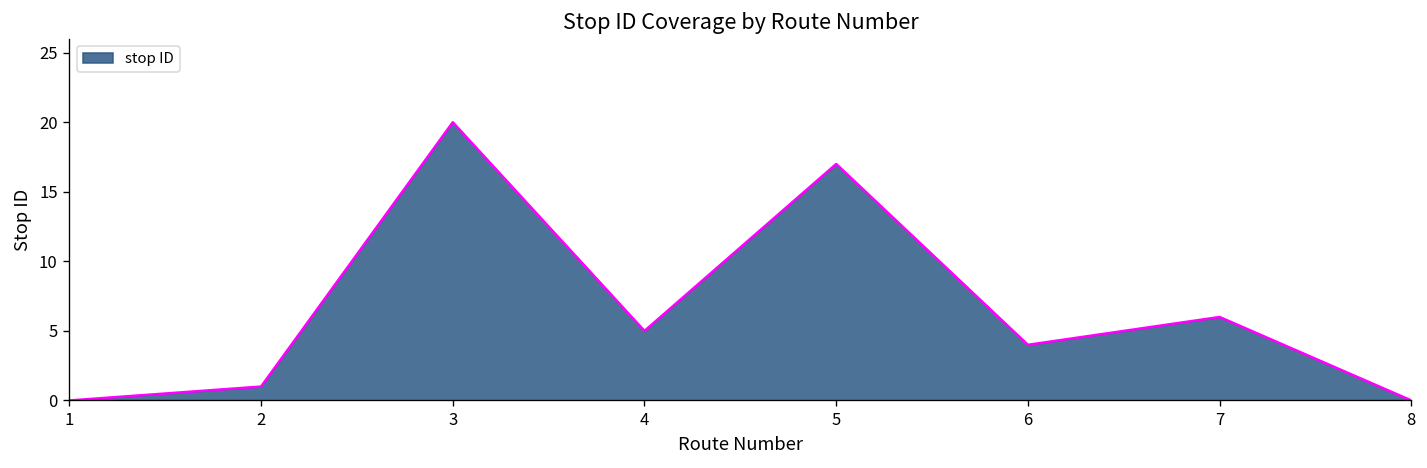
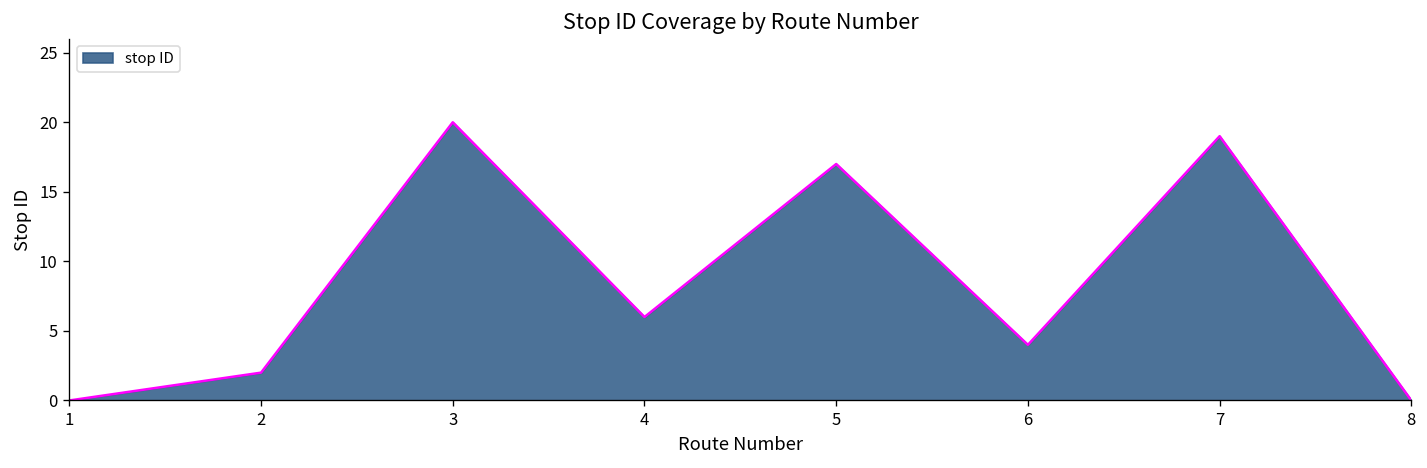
  {
    "1": 0,
-   "2": 1,
+   "2": 2,
    "3": 20,
-   "4": 5,
+   "4": 6,
    "5": 17,
    "6": 4,
-   "7": 6,
+   "7": 19,
    "8": 0
  }
